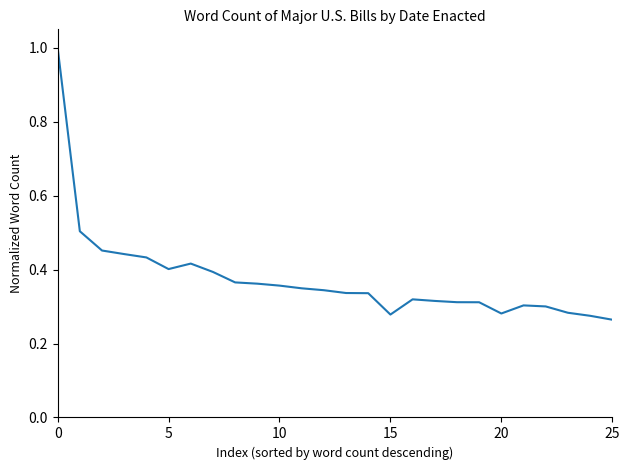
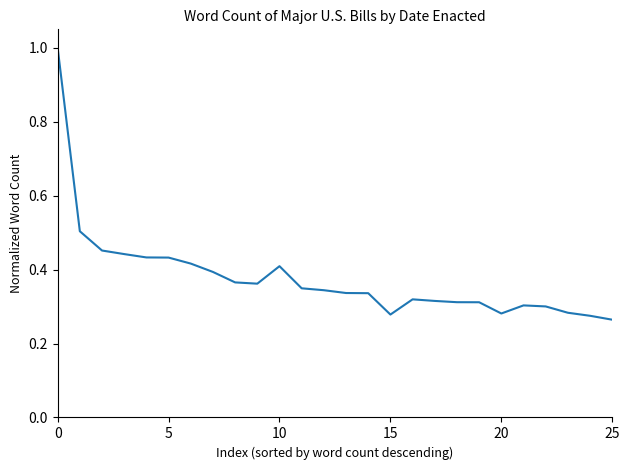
  {
    "0": 1.00,
-   "5": 0.40,
-   "10": 0.36,
+   "5": 0.43,
+   "10": 0.41,
    "15": 0.28,
    "20": 0.28,
    "25": 0.26
  }
